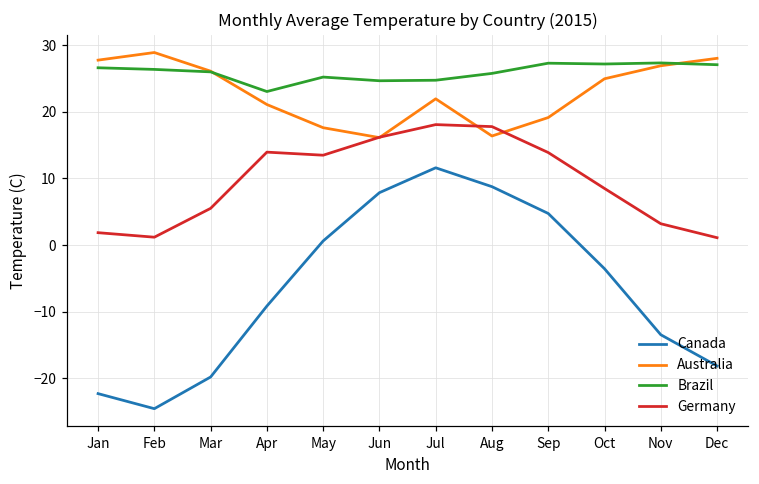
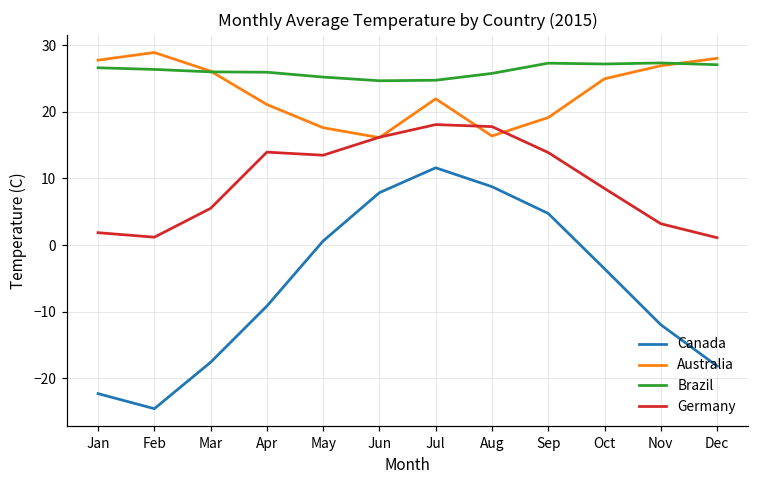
  {
    "Canada": {
      "Jan": -22,
      "Feb": -25,
-     "Mar": -20,
+     "Mar": -18,
      "Apr": -9,
      "May": 1,
      "Jun": 8,
      "Jul": 12,
      "Aug": 9,
      "Sep": 5,
      "Oct": -4,
-     "Nov": -13,
+     "Nov": -12,
      "Dec": -18
    },
    "Australia": {
      "Jan": 28,
      "Feb": 29,
      "Apr": 21,
      "May": 18,
      "Jul": 22,
      "Aug": 16,
      "Sep": 19,
      "Oct": 25,
      "Nov": 27,
      "Dec": 28
    },
    "Brazil": {
      "Jan": 27,
      "Feb": 26,
-     "Apr": 23,
+     "Apr": 26,
      "May": 25,
      "Jun": 25,
      "Jul": 25,
      "Aug": 26,
      "Sep": 27,
      "Oct": 27,
      "Nov": 27,
      "Dec": 27
    },
    "Germany": {
      "Jan": 2,
      "Feb": 1,
      "Mar": 6,
      "Apr": 14,
      "May": 14,
      "Jul": 18,
      "Aug": 18,
      "Sep": 14,
      "Oct": 9,
      "Nov": 3,
      "Dec": 1
    }
  }
